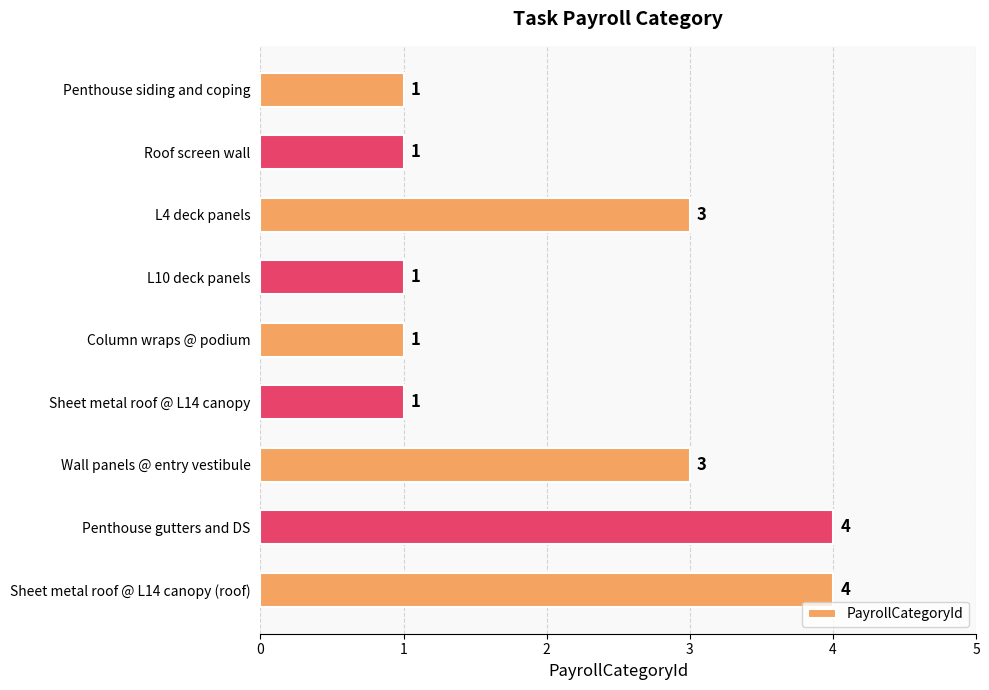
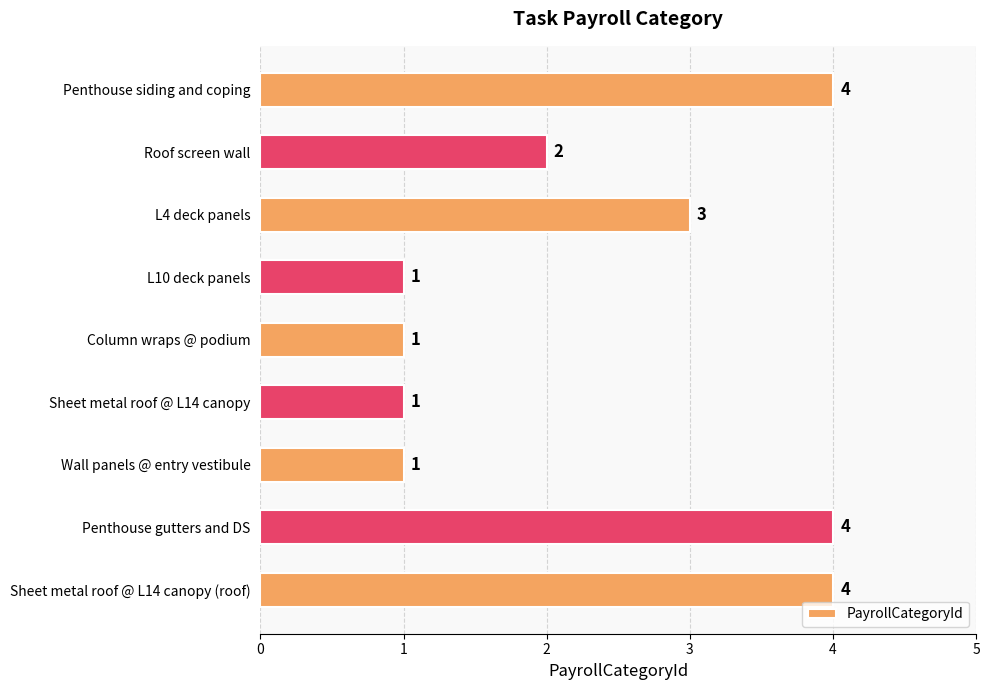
  {
-   "Penthouse siding and coping": 1,
-   "Roof screen wall": 1,
+   "Penthouse siding and coping": 4,
+   "Roof screen wall": 2,
    "L4 deck panels": 3,
    "L10 deck panels": 1,
    "Column wraps @ podium": 1,
    "Sheet metal roof @ L14 canopy": 1,
-   "Wall panels @ entry vestibule": 3,
+   "Wall panels @ entry vestibule": 1,
    "Penthouse gutters and DS": 4,
    "Sheet metal roof @ L14 canopy (roof)": 4
  }
